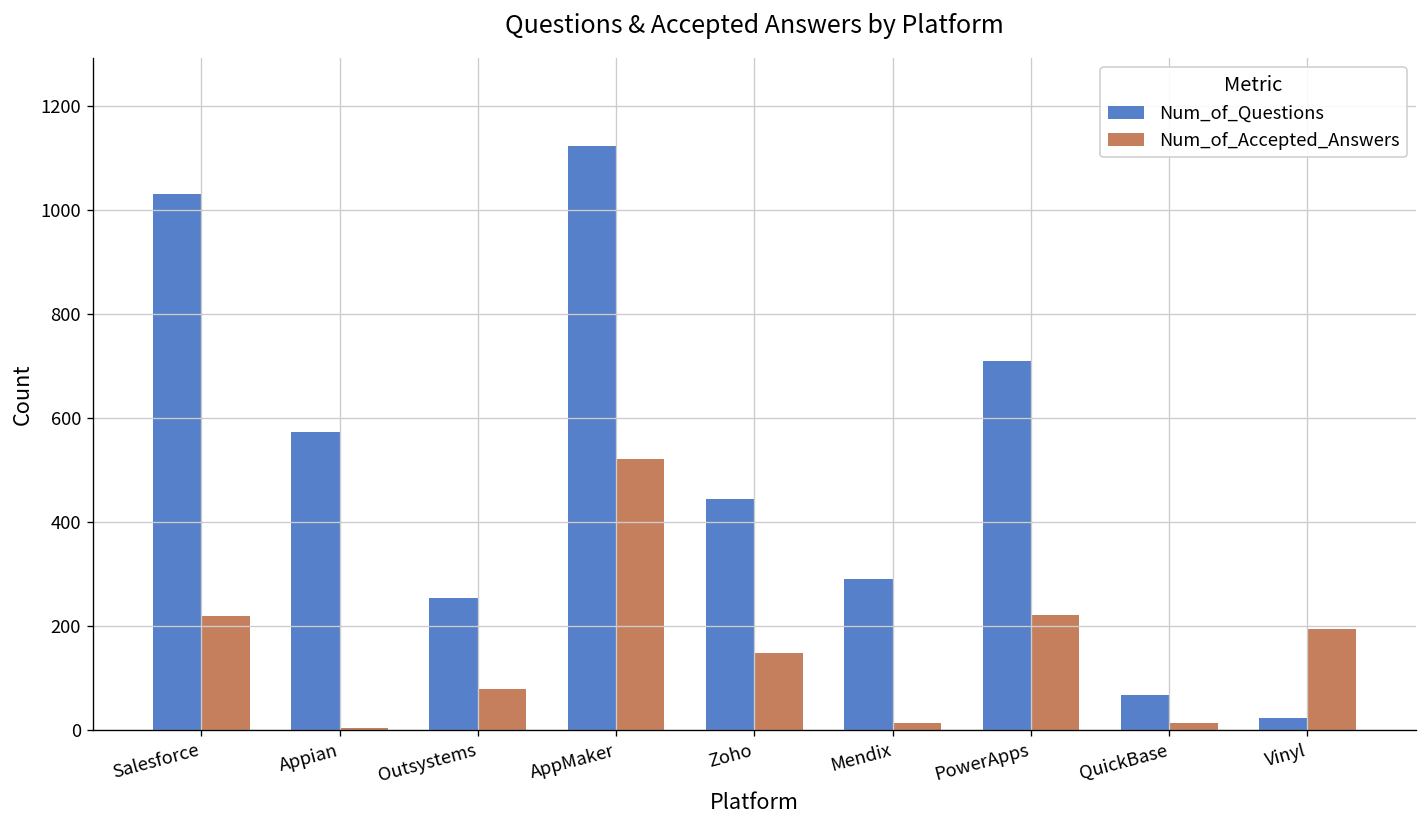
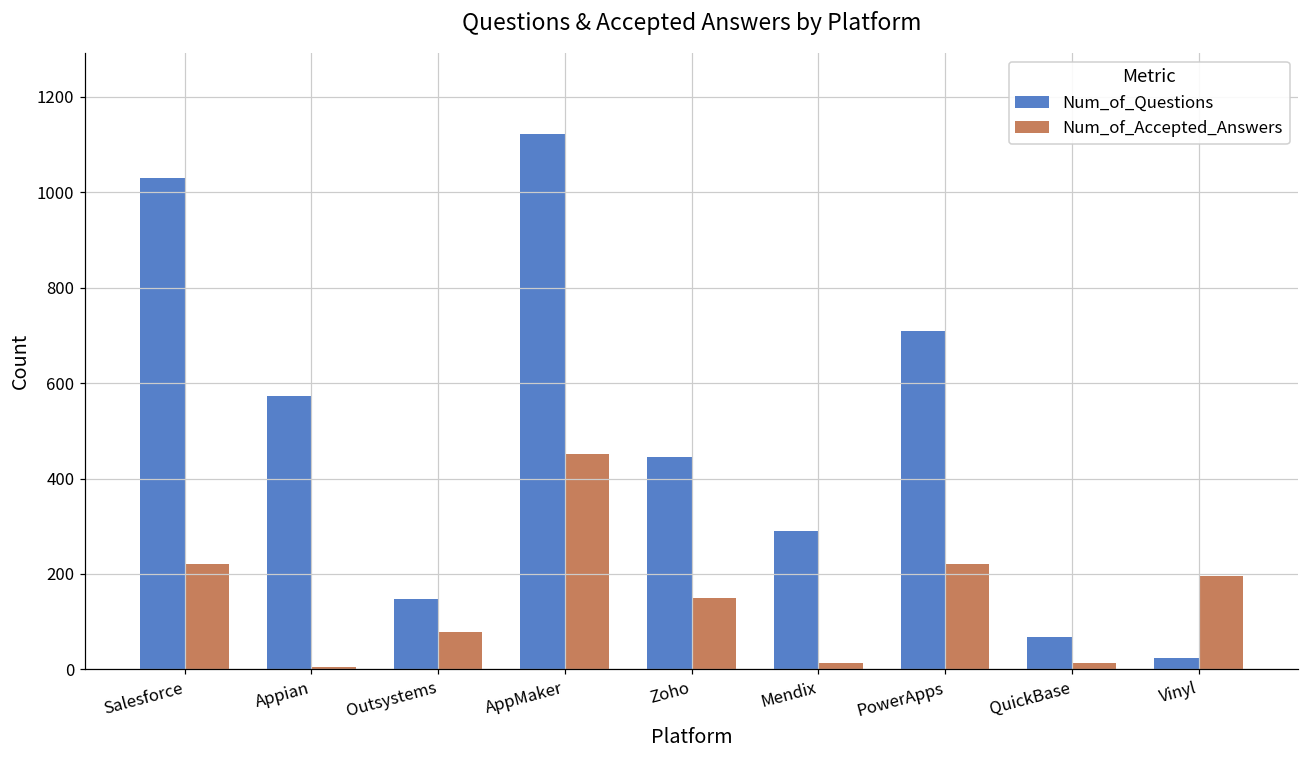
  {
    "Num_of_Questions": {
      "Salesforce": 1030,
      "Appian": 570,
-     "Outsystems": 250,
+     "Outsystems": 150,
      "AppMaker": 1120,
      "Zoho": 450,
      "Mendix": 290,
      "PowerApps": 710,
      "QuickBase": 70,
      "Vinyl": 20
    },
    "Num_of_Accepted_Answers": {
      "Salesforce": 220,
      "Outsystems": 80,
-     "AppMaker": 520,
+     "AppMaker": 450,
      "Zoho": 150,
      "Mendix": 10,
      "PowerApps": 220,
      "QuickBase": 10,
      "Vinyl": 200
    }
  }
